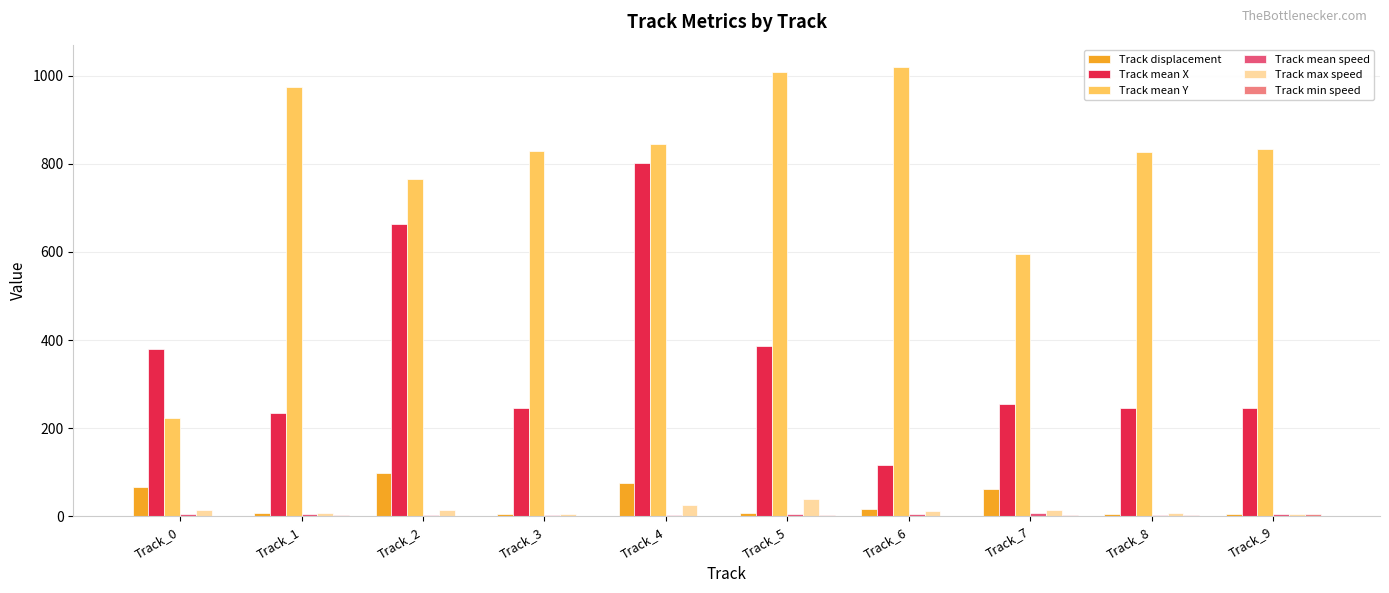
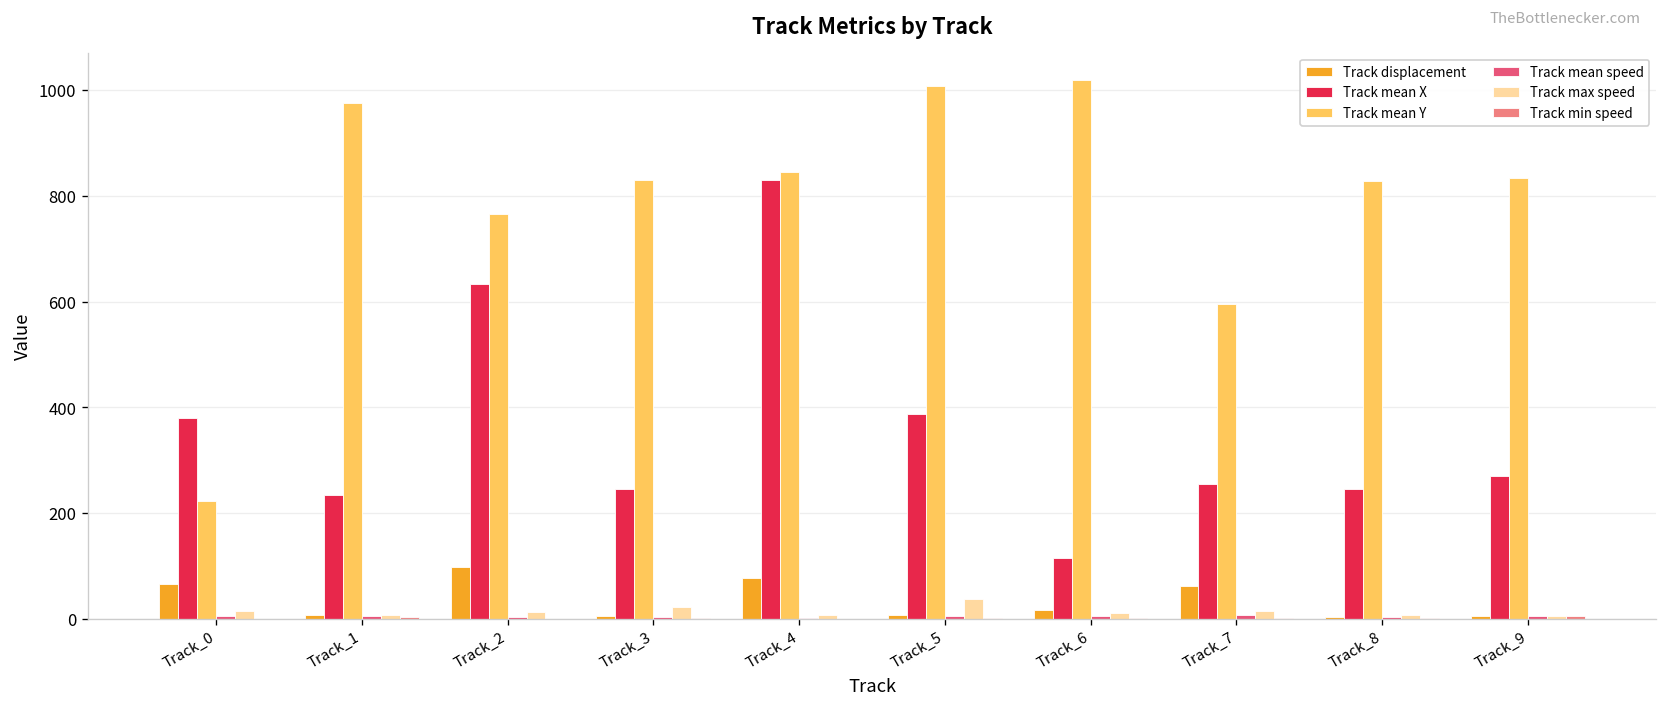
  {
    "Track displacement": {
      "Track_0": 70,
      "Track_1": 10,
      "Track_2": 100,
      "Track_4": 80,
      "Track_5": 10,
      "Track_6": 20,
      "Track_7": 60
    },
    "Track mean X": {
      "Track_0": 380,
      "Track_1": 230,
-     "Track_2": 660,
+     "Track_2": 630,
      "Track_3": 250,
-     "Track_4": 800,
+     "Track_4": 830,
      "Track_5": 390,
      "Track_6": 120,
      "Track_7": 260,
      "Track_8": 250,
-     "Track_9": 240
+     "Track_9": 270
    },
    "Track mean Y": {
      "Track_0": 220,
      "Track_1": 980,
      "Track_2": 770,
      "Track_3": 830,
      "Track_4": 850,
      "Track_5": 1010,
      "Track_6": 1020,
      "Track_7": 600,
      "Track_8": 830,
      "Track_9": 830
    },
    "Track max speed": {
      "Track_0": 10,
      "Track_1": 10,
      "Track_2": 10,
-     "Track_3": 0,
-     "Track_4": 20,
+     "Track_3": 20,
+     "Track_4": 10,
      "Track_5": 40,
      "Track_6": 10,
      "Track_7": 10,
      "Track_8": 10
    }
  }
